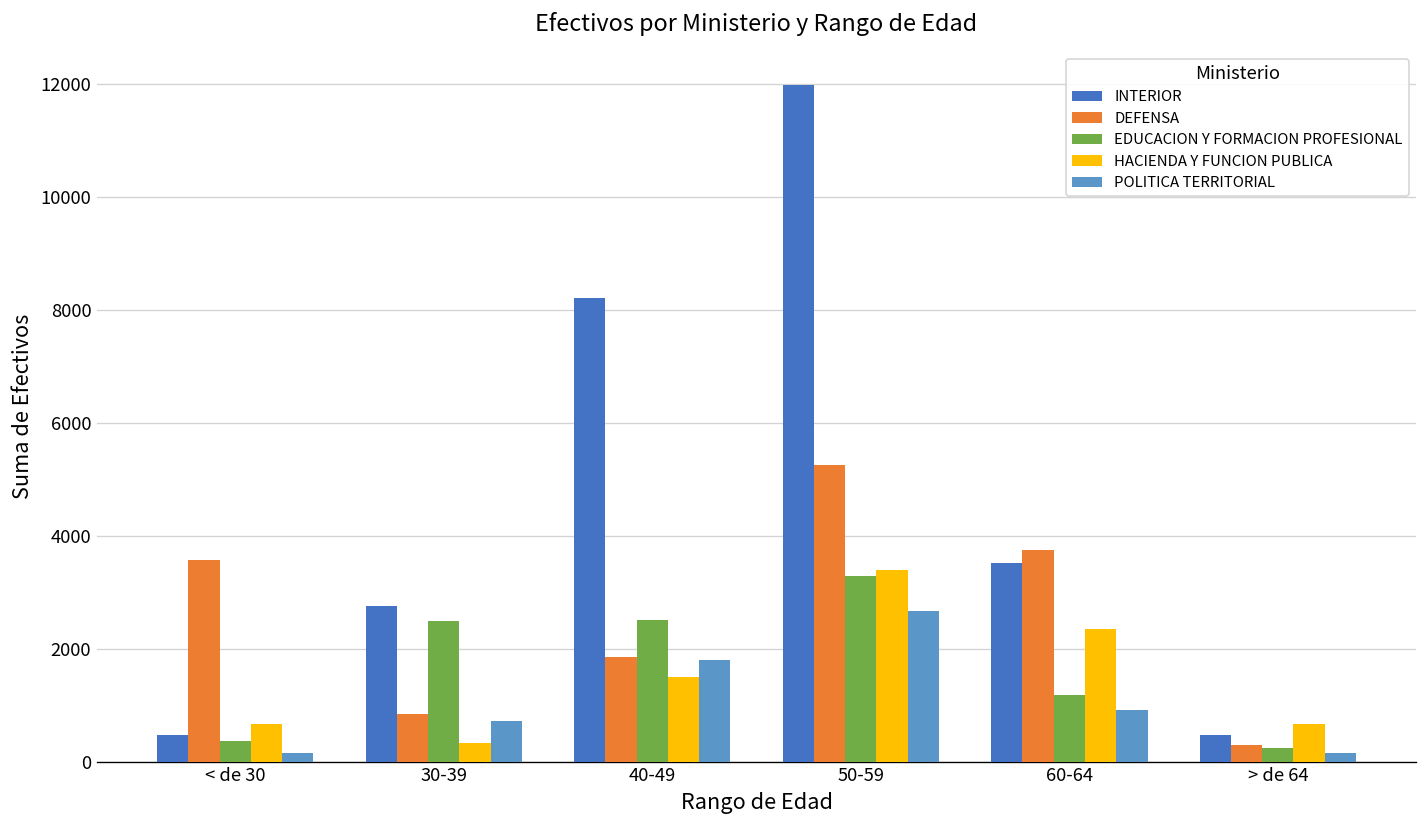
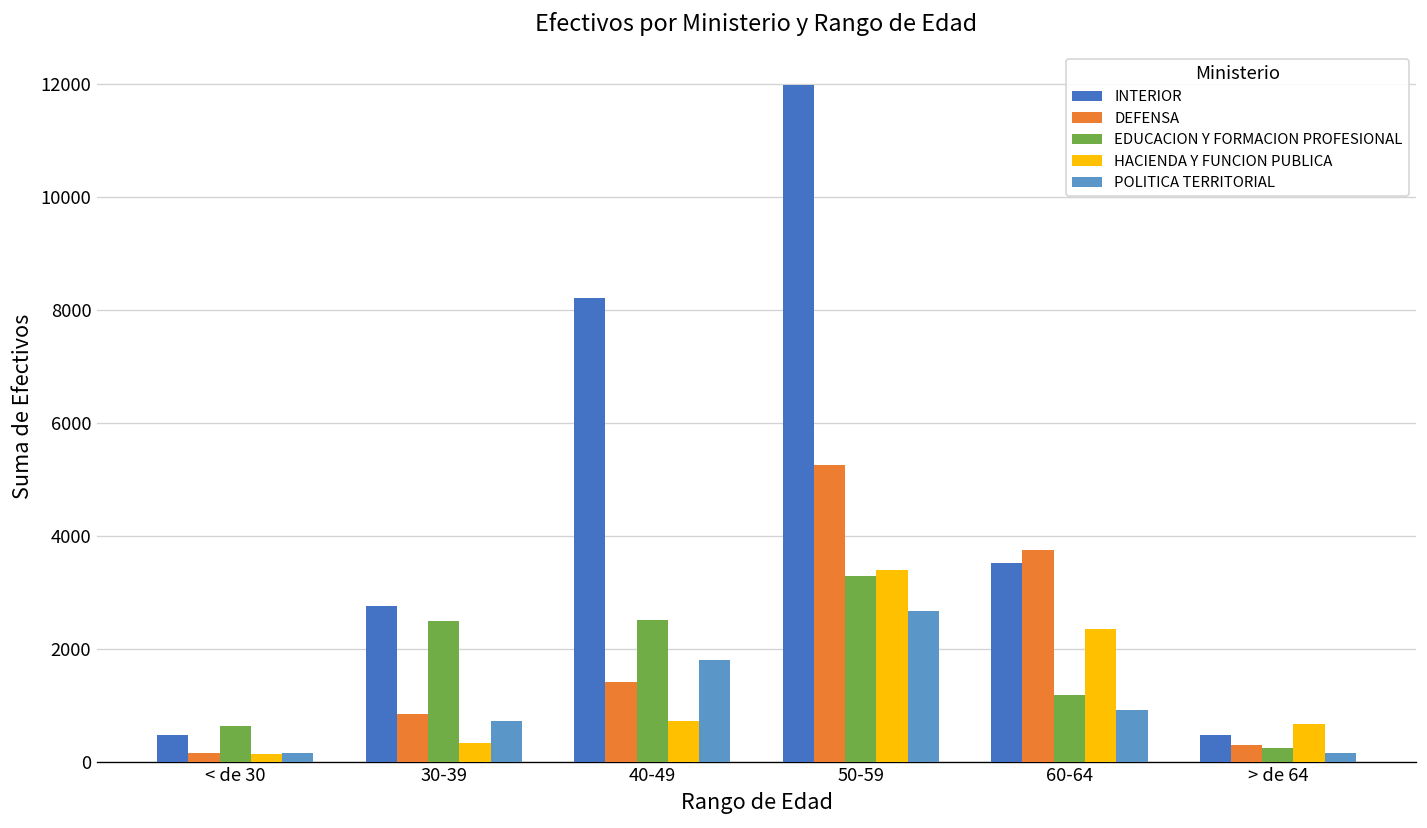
  {
    "DEFENSA": {
-     "< de 30": 3600,
+     "< de 30": 100,
      "30-39": 800,
-     "40-49": 1800,
+     "40-49": 1400,
      "50-59": 5300,
      "60-64": 3800,
      "> de 64": 300
    },
    "EDUCACION Y FORMACION PROFESIONAL": {
-     "< de 30": 400,
+     "< de 30": 600,
      "30-39": 2500,
      "40-49": 2500,
      "50-59": 3300,
      "60-64": 1200,
      "> de 64": 200
    },
    "HACIENDA Y FUNCION PUBLICA": {
-     "< de 30": 700,
+     "< de 30": 100,
      "30-39": 300,
-     "40-49": 1500,
+     "40-49": 700,
      "50-59": 3400,
      "60-64": 2400,
      "> de 64": 700
    }
  }
